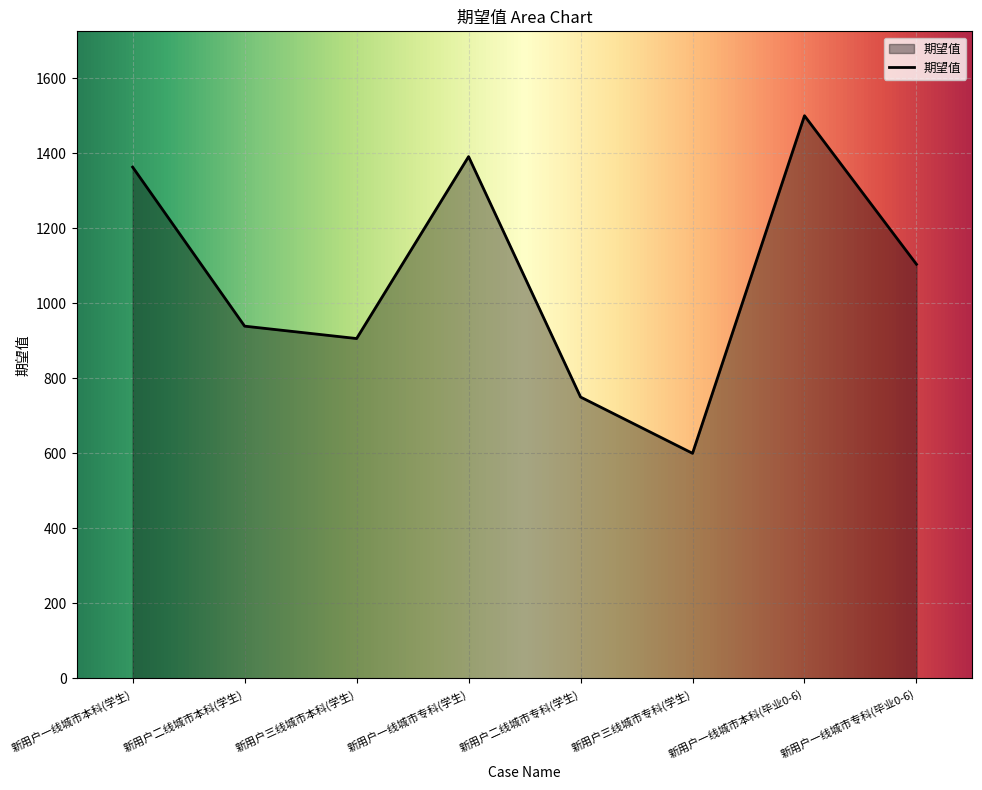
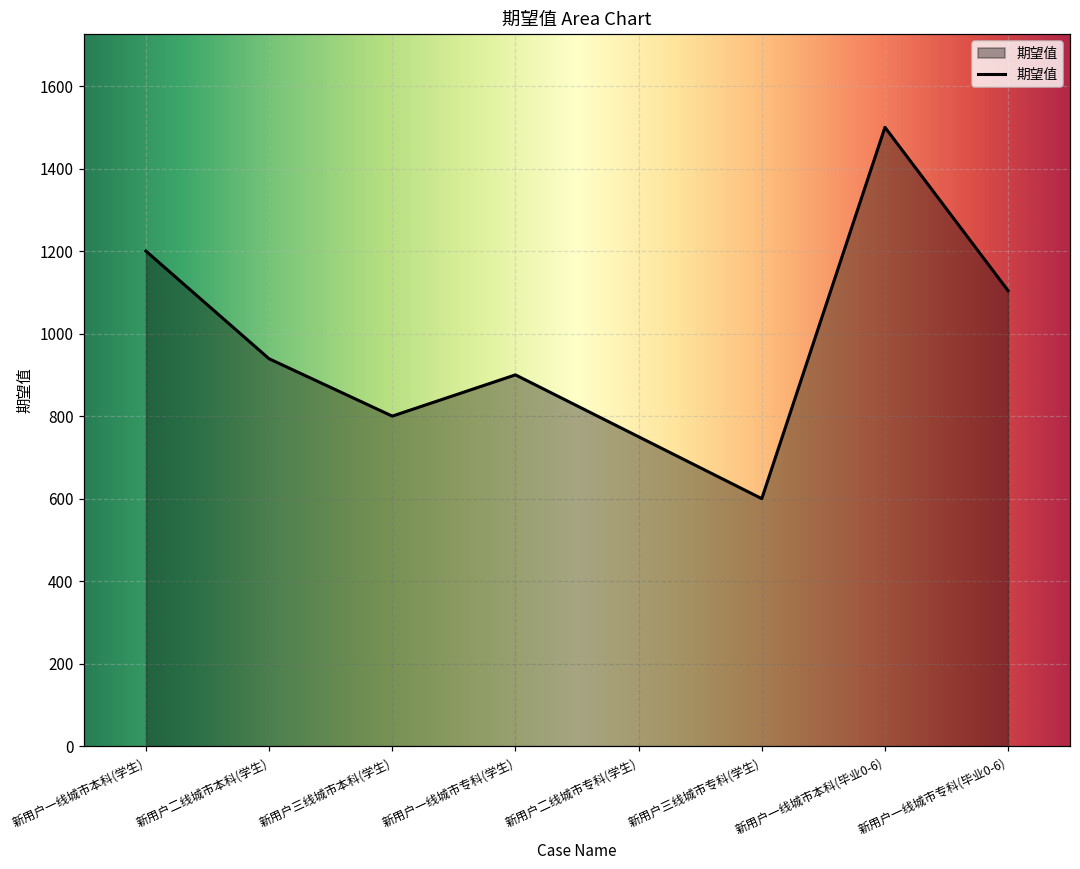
  {
-   "新用户一线城市本科(学生)": 1360,
+   "新用户一线城市本科(学生)": 1200,
    "新用户二线城市本科(学生)": 940,
-   "新用户三线城市本科(学生)": 910,
-   "新用户一线城市专科(学生)": 1390,
+   "新用户三线城市本科(学生)": 800,
+   "新用户一线城市专科(学生)": 900,
    "新用户二线城市专科(学生)": 750,
    "新用户三线城市专科(学生)": 600,
    "新用户一线城市本科(毕业0-6)": 1500,
    "新用户一线城市专科(毕业0-6)": 1100
  }
